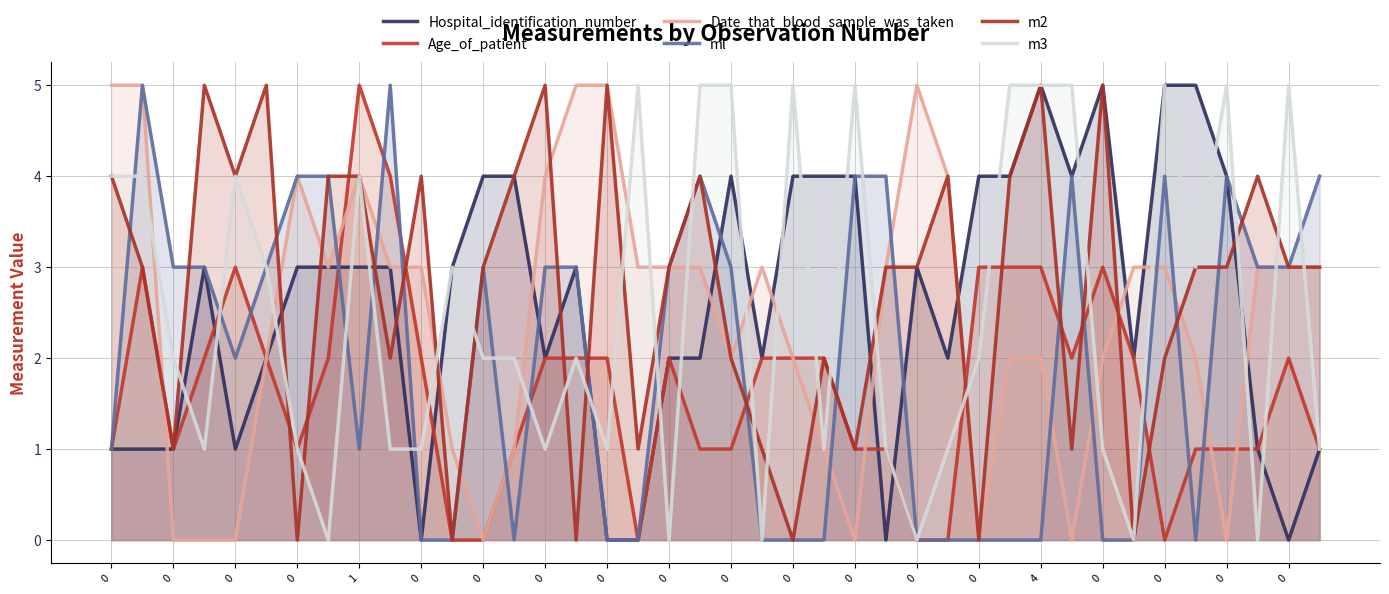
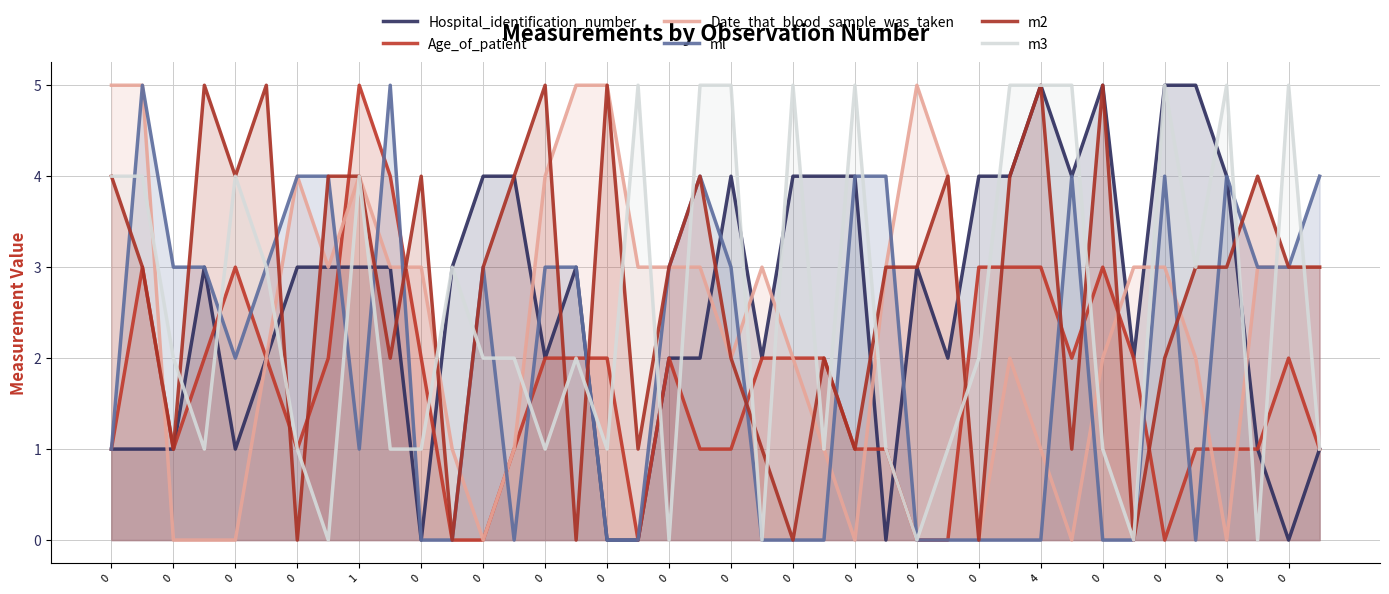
  {
    "Date_that_blood_sample_was_taken": {
-     "4": 2
+     "4": 1
    },
    "ml": {
      "4": 0
    }
  }
